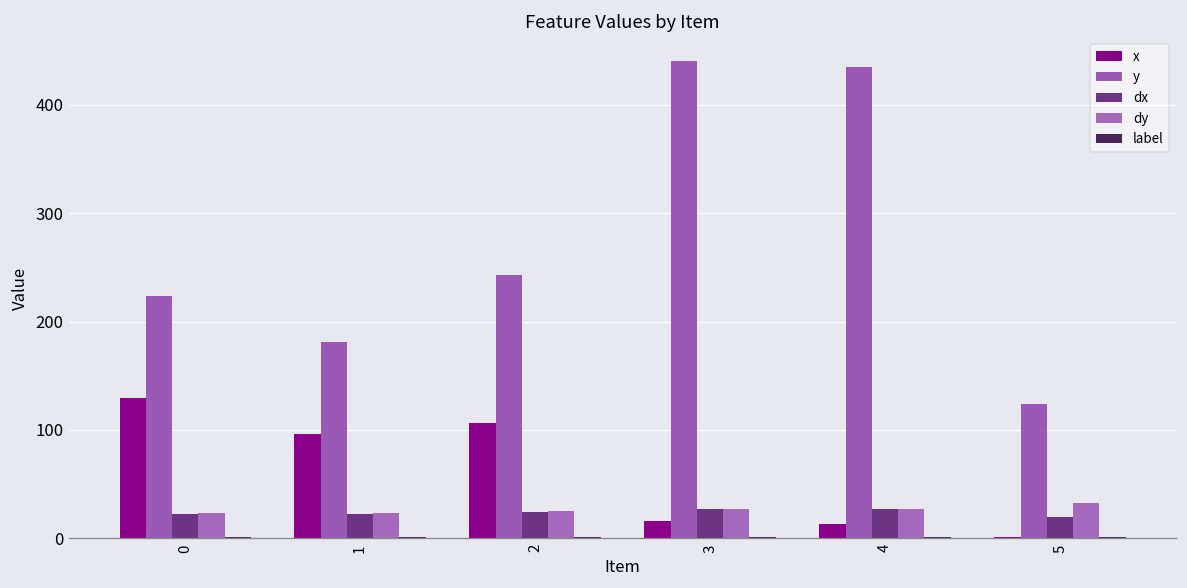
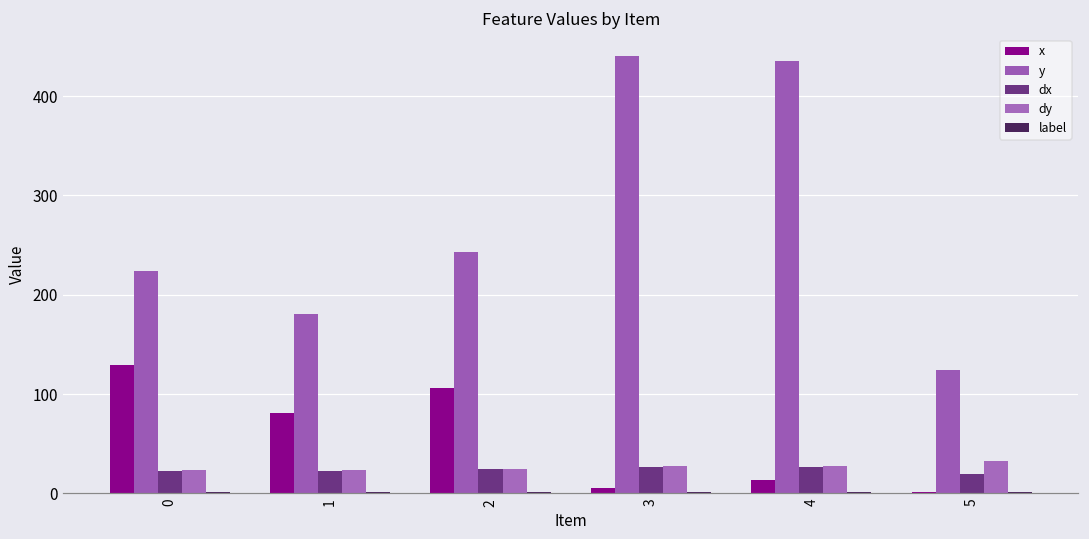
  {
    "x": {
      "0": 130,
-     "1": 100,
+     "1": 80,
      "2": 110,
-     "3": 20,
+     "3": 10,
      "4": 10
    }
  }
